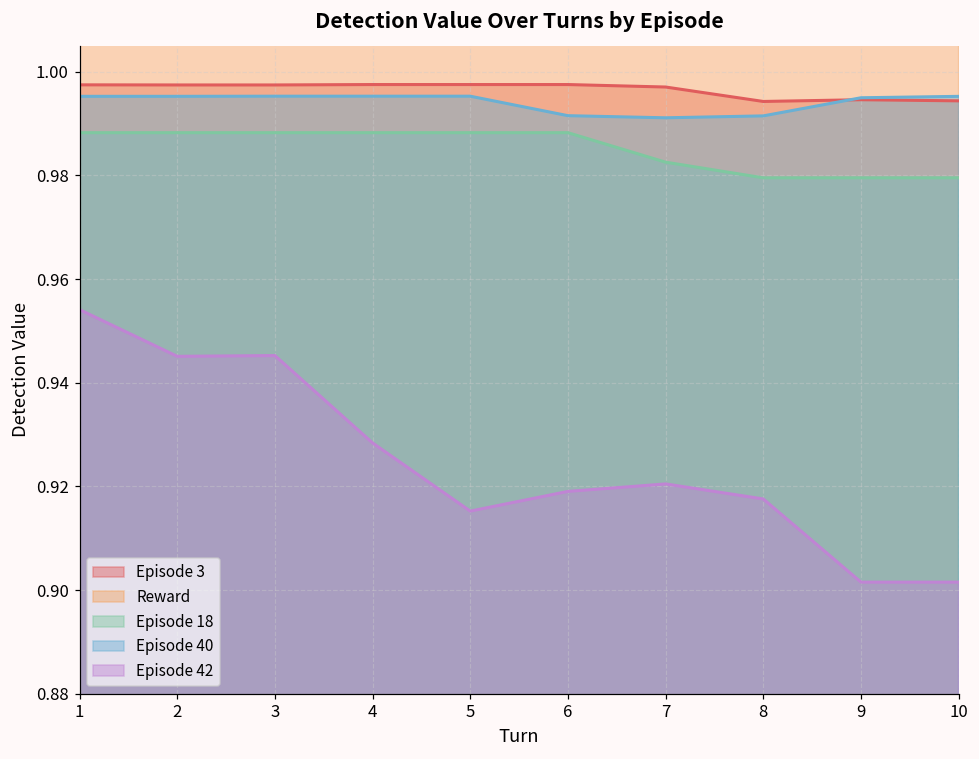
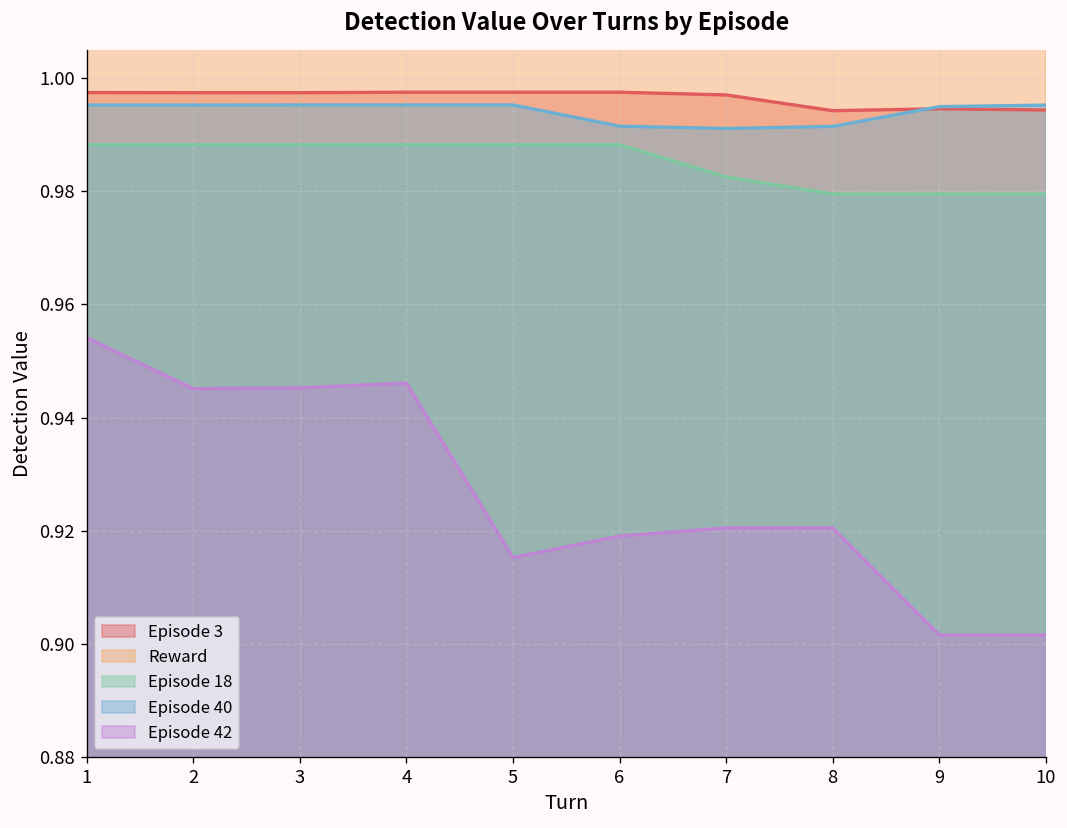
  {
    "Episode 42": {
      "1": 0.954,
      "2": 0.945,
      "3": 0.945,
-     "4": 0.928,
+     "4": 0.946,
      "5": 0.915,
      "6": 0.919,
      "7": 0.920,
-     "8": 0.918,
+     "8": 0.920,
      "9": 0.902,
      "10": 0.902
    }
  }
